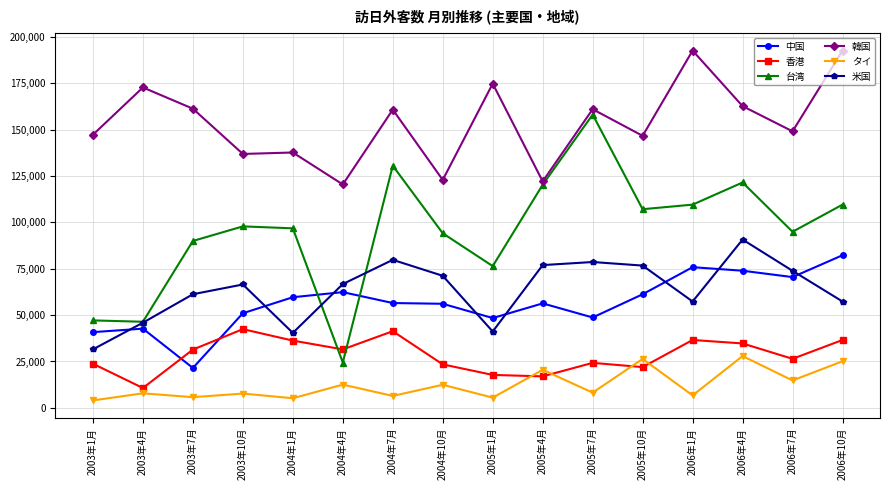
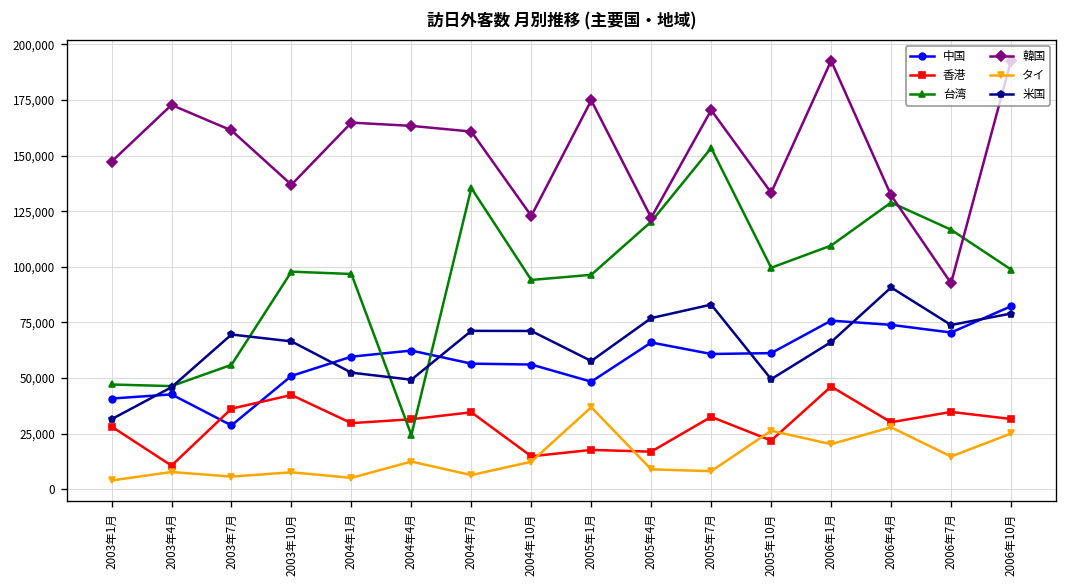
  {
    "中国": {
      "2003年1月": "41,000",
      "2003年4月": "43,000",
-     "2003年7月": "22,000",
+     "2003年7月": "29,000",
      "2003年10月": "51,000",
      "2004年1月": "60,000",
      "2004年4月": "62,000",
      "2004年7月": "57,000",
      "2004年10月": "56,000",
      "2005年1月": "48,000",
-     "2005年4月": "56,000",
-     "2005年7月": "49,000",
+     "2005年4月": "66,000",
+     "2005年7月": "61,000",
      "2005年10月": "61,000",
      "2006年1月": "76,000",
      "2006年4月": "74,000",
      "2006年7月": "70,000",
      "2006年10月": "82,000"
    },
    "香港": {
-     "2003年1月": "24,000",
+     "2003年1月": "28,000",
      "2003年4月": "11,000",
-     "2003年7月": "31,000",
+     "2003年7月": "36,000",
      "2003年10月": "42,000",
-     "2004年1月": "36,000",
+     "2004年1月": "30,000",
      "2004年4月": "32,000",
-     "2004年7月": "41,000",
-     "2004年10月": "23,000",
+     "2004年7月": "35,000",
+     "2004年10月": "15,000",
      "2005年1月": "18,000",
      "2005年4月": "17,000",
-     "2005年7月": "24,000",
+     "2005年7月": "33,000",
      "2005年10月": "22,000",
-     "2006年1月": "37,000",
-     "2006年4月": "35,000",
-     "2006年7月": "26,000",
-     "2006年10月": "37,000"
+     "2006年1月": "46,000",
+     "2006年4月": "30,000",
+     "2006年7月": "35,000",
+     "2006年10月": "32,000"
    },
    "台湾": {
      "2003年1月": "47,000",
-     "2003年7月": "90,000",
+     "2003年7月": "56,000",
      "2003年10月": "98,000",
      "2004年1月": "97,000",
      "2004年4月": "24,000",
-     "2004年7月": "131,000",
+     "2004年7月": "135,000",
      "2004年10月": "94,000",
-     "2005年1月": "76,000",
+     "2005年1月": "96,000",
      "2005年4月": "120,000",
-     "2005年7月": "158,000",
-     "2005年10月": "107,000",
+     "2005年7月": "153,000",
+     "2005年10月": "100,000",
      "2006年1月": "110,000",
-     "2006年4月": "121,000",
-     "2006年7月": "95,000",
-     "2006年10月": "110,000"
+     "2006年4月": "129,000",
+     "2006年7月": "117,000",
+     "2006年10月": "99,000"
    },
    "韓国": {
      "2003年1月": "147,000",
      "2003年4月": "173,000",
      "2003年7月": "161,000",
      "2003年10月": "137,000",
-     "2004年1月": "138,000",
-     "2004年4月": "120,000",
+     "2004年1月": "165,000",
+     "2004年4月": "163,000",
      "2004年7月": "161,000",
      "2004年10月": "123,000",
      "2005年1月": "175,000",
      "2005年4月": "122,000",
-     "2005年7月": "161,000",
-     "2005年10月": "147,000",
+     "2005年7月": "170,000",
+     "2005年10月": "133,000",
      "2006年1月": "193,000",
-     "2006年4月": "163,000",
-     "2006年7月": "149,000"
+     "2006年4月": "132,000",
+     "2006年7月": "93,000"
    },
    "タイ": {
      "2003年1月": "4,000",
      "2003年4月": "8,000",
      "2003年7月": "6,000",
      "2003年10月": "8,000",
      "2004年1月": "5,000",
      "2004年4月": "13,000",
      "2004年7月": "6,000",
      "2004年10月": "12,000",
-     "2005年1月": "6,000",
-     "2005年4月": "21,000",
+     "2005年1月": "37,000",
+     "2005年4月": "9,000",
      "2005年7月": "8,000",
      "2005年10月": "26,000",
-     "2006年1月": "7,000",
+     "2006年1月": "20,000",
      "2006年4月": "28,000",
      "2006年7月": "15,000",
      "2006年10月": "25,000"
    },
    "米国": {
      "2003年1月": "32,000",
-     "2003年7月": "61,000",
+     "2003年7月": "70,000",
      "2003年10月": "67,000",
-     "2004年1月": "40,000",
-     "2004年4月": "67,000",
-     "2004年7月": "80,000",
+     "2004年1月": "52,000",
+     "2004年4月": "49,000",
+     "2004年7月": "71,000",
      "2004年10月": "71,000",
-     "2005年1月": "41,000",
+     "2005年1月": "58,000",
      "2005年4月": "77,000",
-     "2005年7月": "79,000",
-     "2005年10月": "77,000",
-     "2006年1月": "57,000",
+     "2005年7月": "83,000",
+     "2005年10月": "50,000",
+     "2006年1月": "66,000",
      "2006年4月": "91,000",
      "2006年7月": "74,000",
-     "2006年10月": "57,000"
+     "2006年10月": "79,000"
    }
  }
